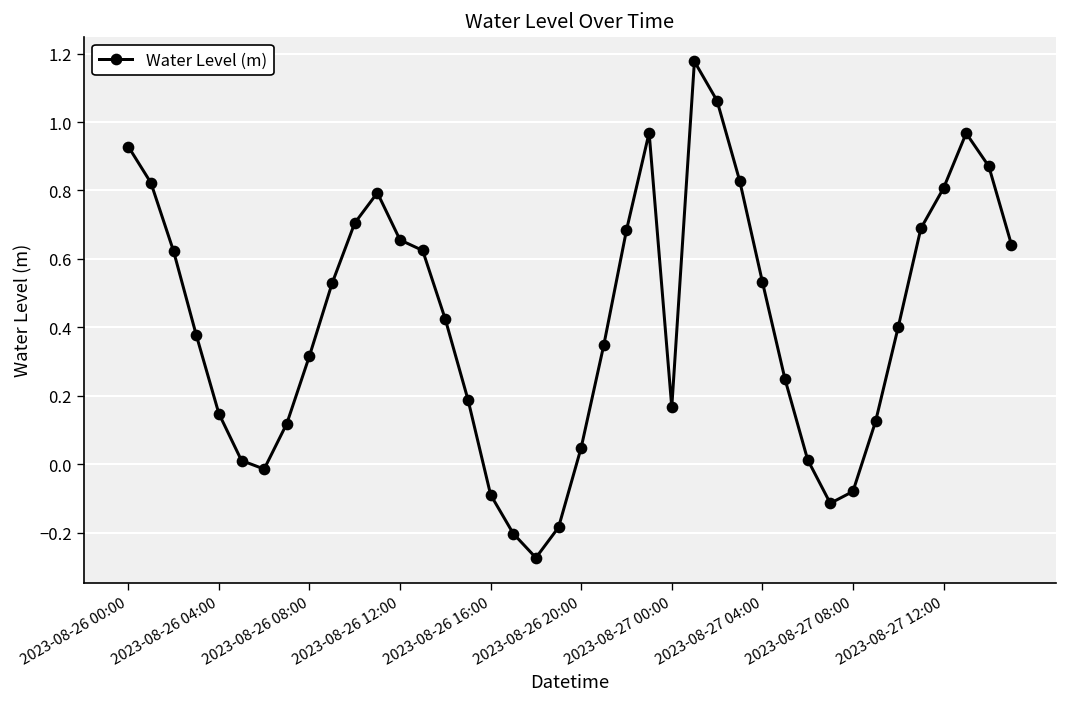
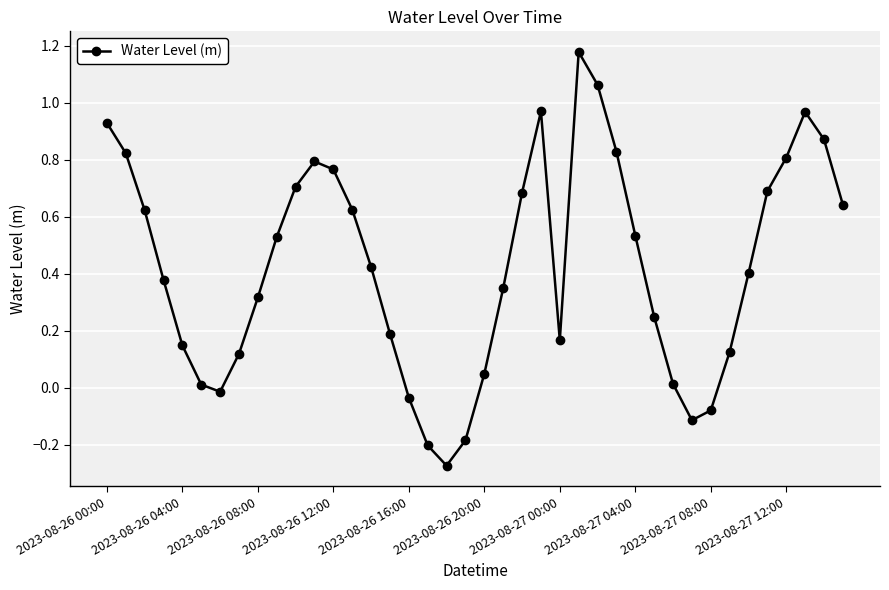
  {
    "2023-08-26 00:00": 0.93,
    "2023-08-26 04:00": 0.15,
    "2023-08-26 08:00": 0.32,
-   "2023-08-26 12:00": 0.66,
-   "2023-08-26 16:00": -0.09,
+   "2023-08-26 12:00": 0.77,
+   "2023-08-26 16:00": -0.04,
    "2023-08-26 20:00": 0.05,
    "2023-08-27 00:00": 0.17,
    "2023-08-27 04:00": 0.53,
    "2023-08-27 08:00": -0.08,
    "2023-08-27 12:00": 0.81
  }
